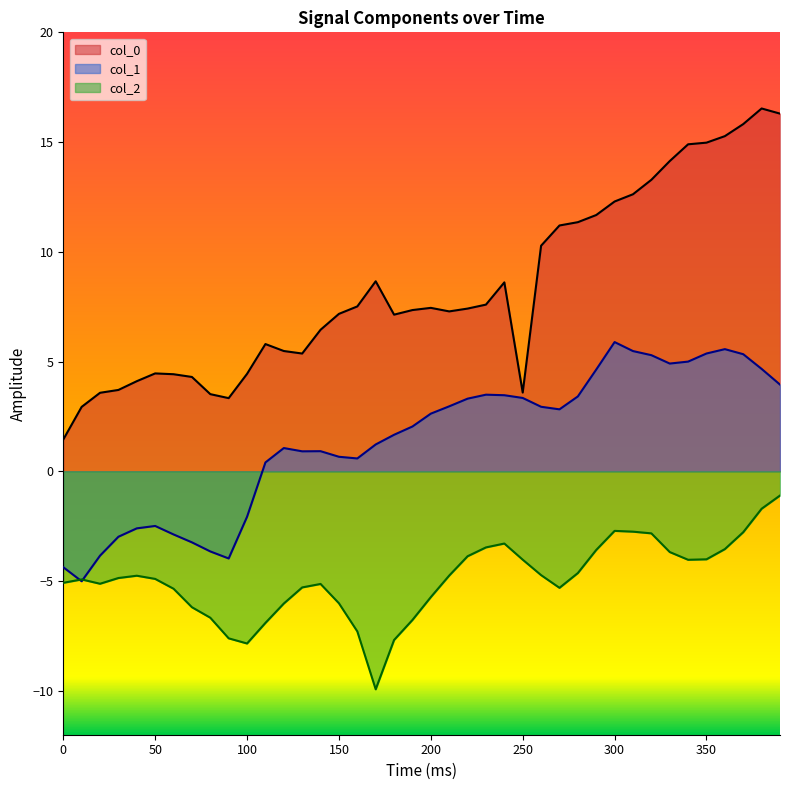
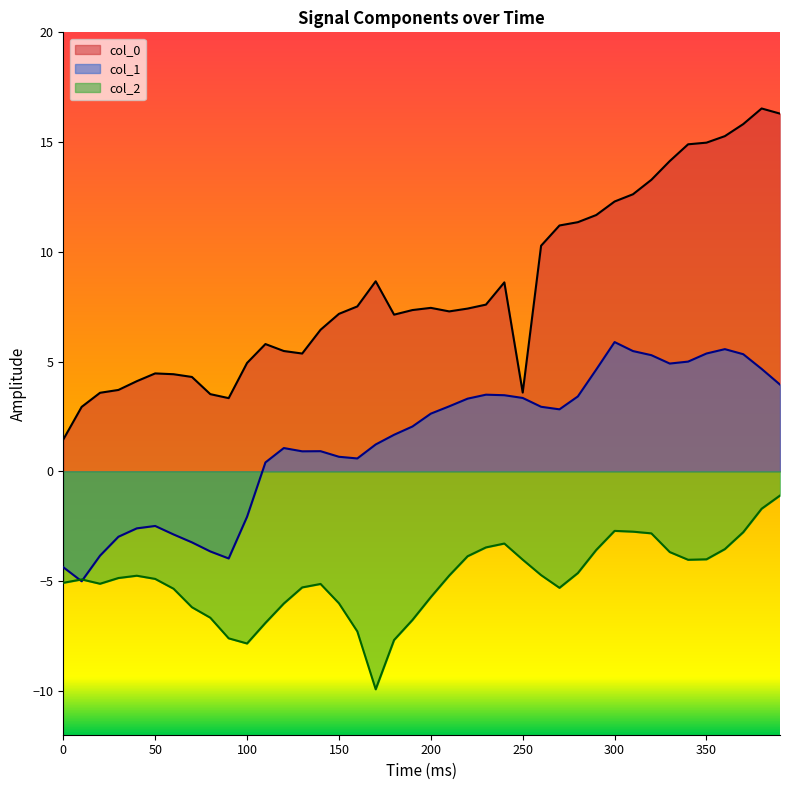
  {
    "col_0": {
      "0": 1.4,
      "50": 4.5,
-     "100": 4.4,
+     "100": 4.9,
      "150": 7.2,
      "200": 7.4,
      "250": 3.6,
      "300": 12.3,
      "350": 15.0
    }
  }
